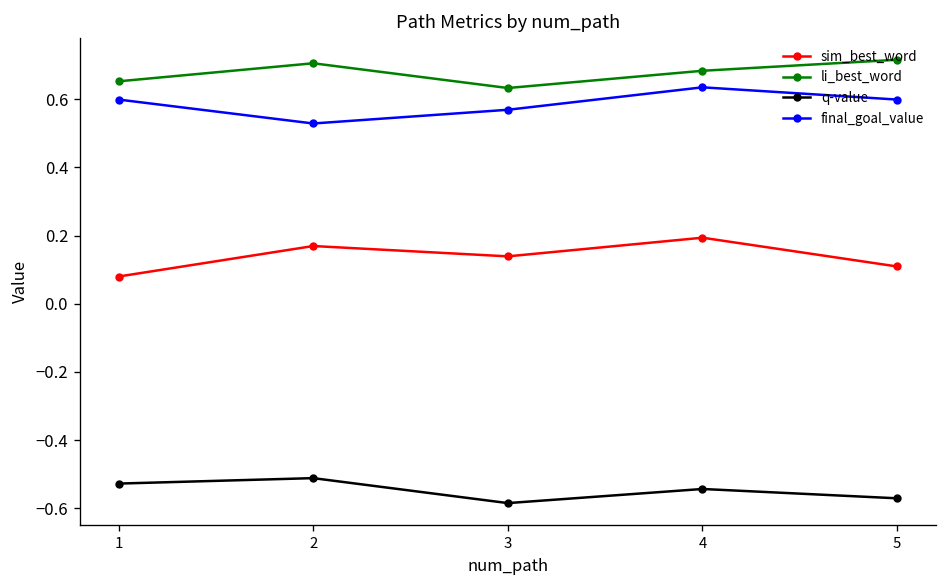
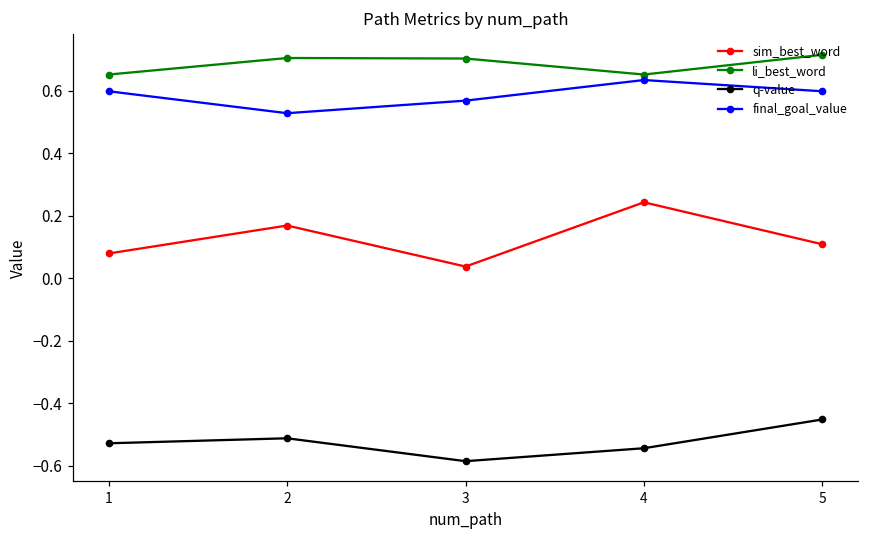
  {
    "sim_best_word": {
      "1": 0.08,
      "2": 0.17,
-     "3": 0.14,
-     "4": 0.19,
+     "3": 0.04,
+     "4": 0.24,
      "5": 0.11
    },
    "li_best_word": {
      "1": 0.65,
      "2": 0.71,
-     "3": 0.63,
-     "4": 0.68,
+     "3": 0.70,
+     "4": 0.65,
      "5": 0.72
    },
    "q-value": {
      "1": -0.53,
      "2": -0.51,
      "3": -0.58,
      "4": -0.54,
-     "5": -0.57
+     "5": -0.45
    },
    "final_goal_value": {
      "1": 0.60,
      "2": 0.53,
      "3": 0.57,
      "4": 0.63,
      "5": 0.60
    }
  }
